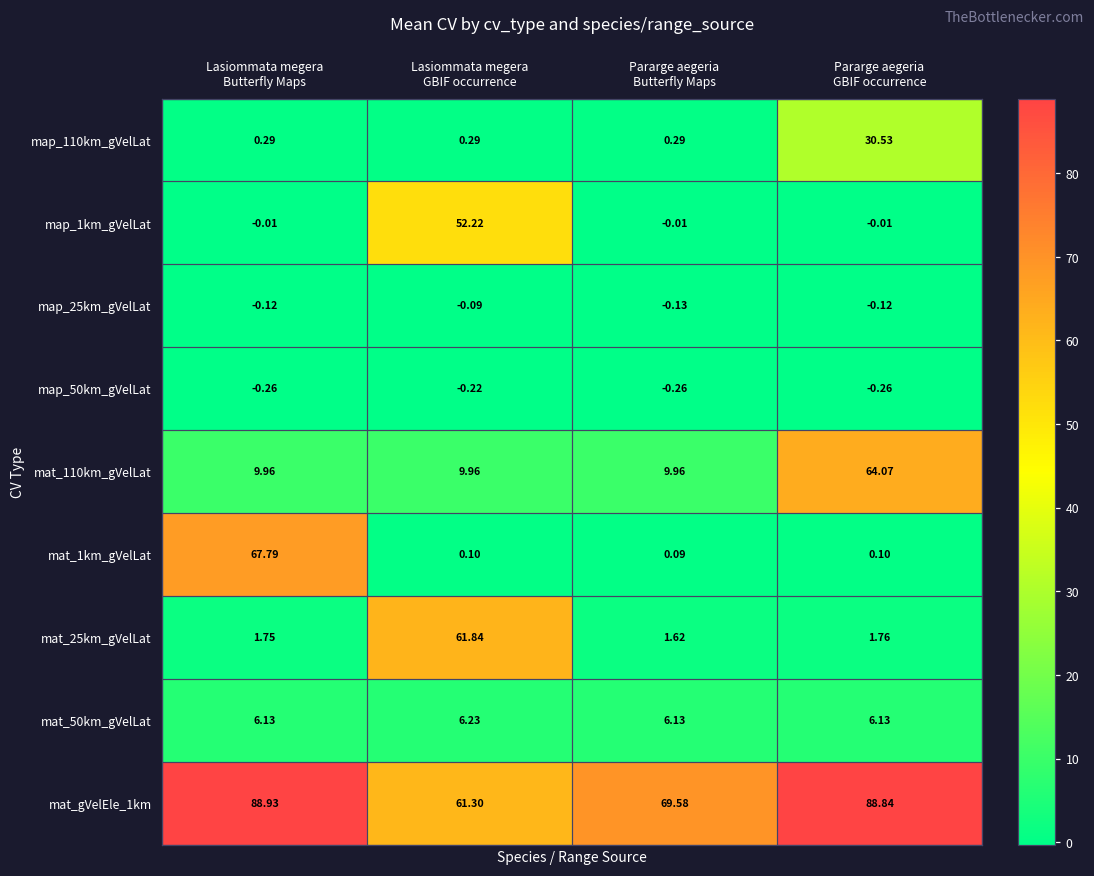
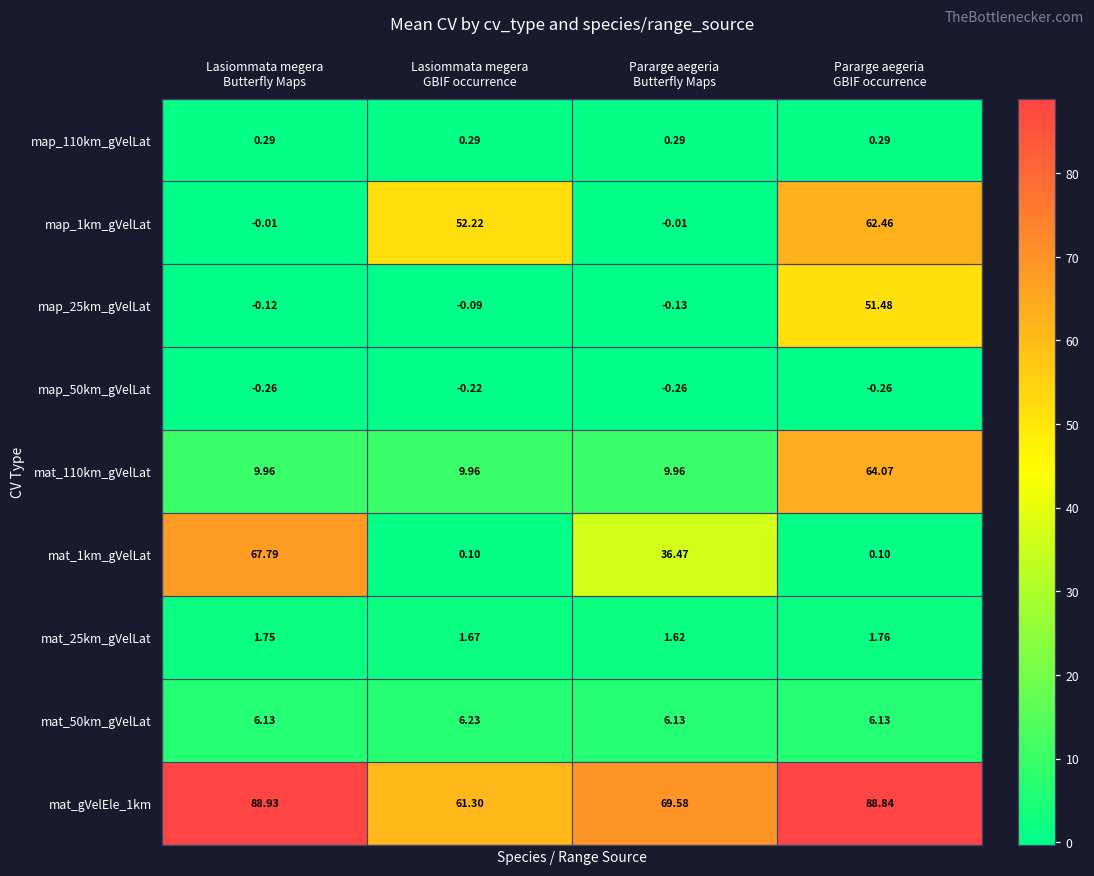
  {
    "map_110km_gVelLat": {
      "Lasiommata megera Butterfly Maps": 0.29,
      "Lasiommata megera GBIF occurrence": 0.29,
      "Pararge aegeria Butterfly Maps": 0.29,
-     "Pararge aegeria GBIF occurrence": 30.53
+     "Pararge aegeria GBIF occurrence": 0.29
    },
    "map_1km_gVelLat": {
      "Lasiommata megera Butterfly Maps": -0.01,
      "Lasiommata megera GBIF occurrence": 52.22,
      "Pararge aegeria Butterfly Maps": -0.01,
-     "Pararge aegeria GBIF occurrence": -0.01
+     "Pararge aegeria GBIF occurrence": 62.46
    },
    "map_25km_gVelLat": {
      "Lasiommata megera Butterfly Maps": -0.12,
      "Lasiommata megera GBIF occurrence": -0.09,
      "Pararge aegeria Butterfly Maps": -0.13,
-     "Pararge aegeria GBIF occurrence": -0.12
+     "Pararge aegeria GBIF occurrence": 51.48
    },
    "map_50km_gVelLat": {
      "Lasiommata megera Butterfly Maps": -0.26,
      "Lasiommata megera GBIF occurrence": -0.22,
      "Pararge aegeria Butterfly Maps": -0.26,
      "Pararge aegeria GBIF occurrence": -0.26
    },
    "mat_110km_gVelLat": {
      "Lasiommata megera Butterfly Maps": 9.96,
      "Lasiommata megera GBIF occurrence": 9.96,
      "Pararge aegeria Butterfly Maps": 9.96,
      "Pararge aegeria GBIF occurrence": 64.07
    },
    "mat_1km_gVelLat": {
      "Lasiommata megera Butterfly Maps": 67.79,
      "Lasiommata megera GBIF occurrence": 0.10,
-     "Pararge aegeria Butterfly Maps": 0.09,
+     "Pararge aegeria Butterfly Maps": 36.47,
      "Pararge aegeria GBIF occurrence": 0.10
    },
    "mat_25km_gVelLat": {
      "Lasiommata megera Butterfly Maps": 1.75,
-     "Lasiommata megera GBIF occurrence": 61.84,
+     "Lasiommata megera GBIF occurrence": 1.67,
      "Pararge aegeria Butterfly Maps": 1.62,
      "Pararge aegeria GBIF occurrence": 1.76
    },
    "mat_50km_gVelLat": {
      "Lasiommata megera Butterfly Maps": 6.13,
      "Lasiommata megera GBIF occurrence": 6.23,
      "Pararge aegeria Butterfly Maps": 6.13,
      "Pararge aegeria GBIF occurrence": 6.13
    },
    "mat_gVelEle_1km": {
      "Lasiommata megera Butterfly Maps": 88.93,
      "Lasiommata megera GBIF occurrence": 61.30,
      "Pararge aegeria Butterfly Maps": 69.58,
      "Pararge aegeria GBIF occurrence": 88.84
    }
  }
